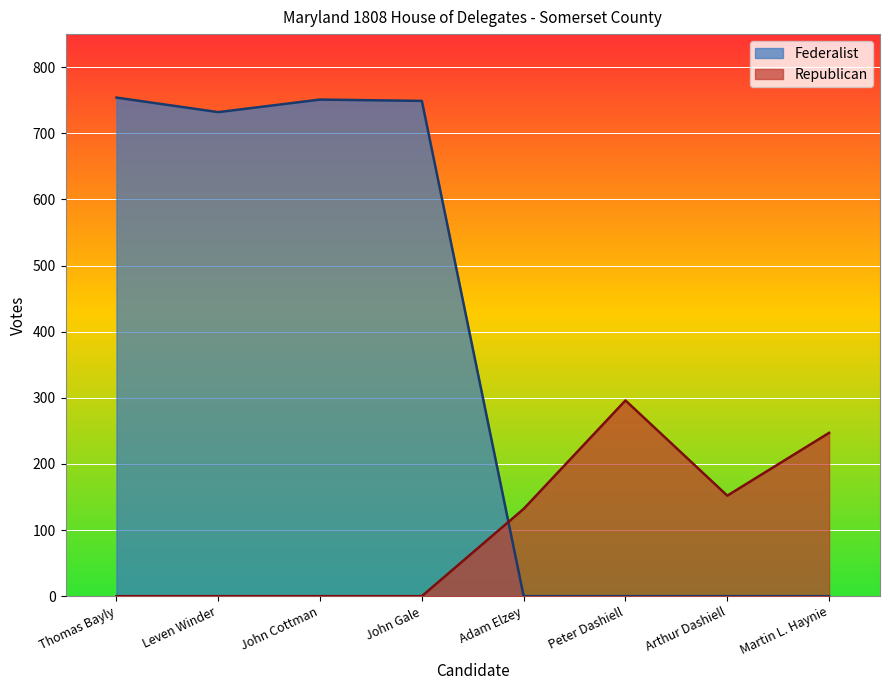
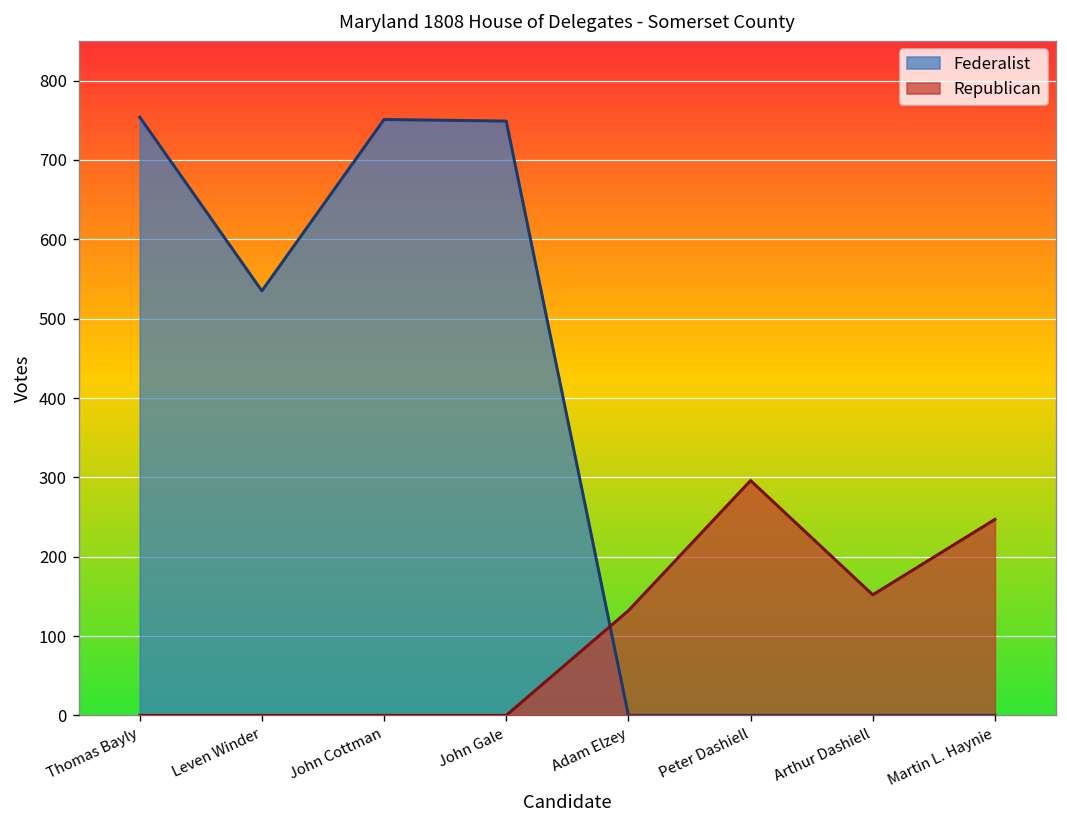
  {
    "Federalist": {
      "Thomas Bayly": 750,
-     "Leven Winder": 730,
+     "Leven Winder": 540,
      "John Cottman": 750,
      "John Gale": 750,
      "Adam Elzey": 0,
      "Peter Dashiell": 0,
      "Arthur Dashiell": 0,
      "Martin L. Haynie": 0
    },
    "Republican": {
      "Thomas Bayly": 0,
      "Leven Winder": 0,
      "John Cottman": 0,
      "John Gale": 0,
      "Adam Elzey": 130,
      "Peter Dashiell": 300,
      "Arthur Dashiell": 150,
      "Martin L. Haynie": 250
    }
  }
